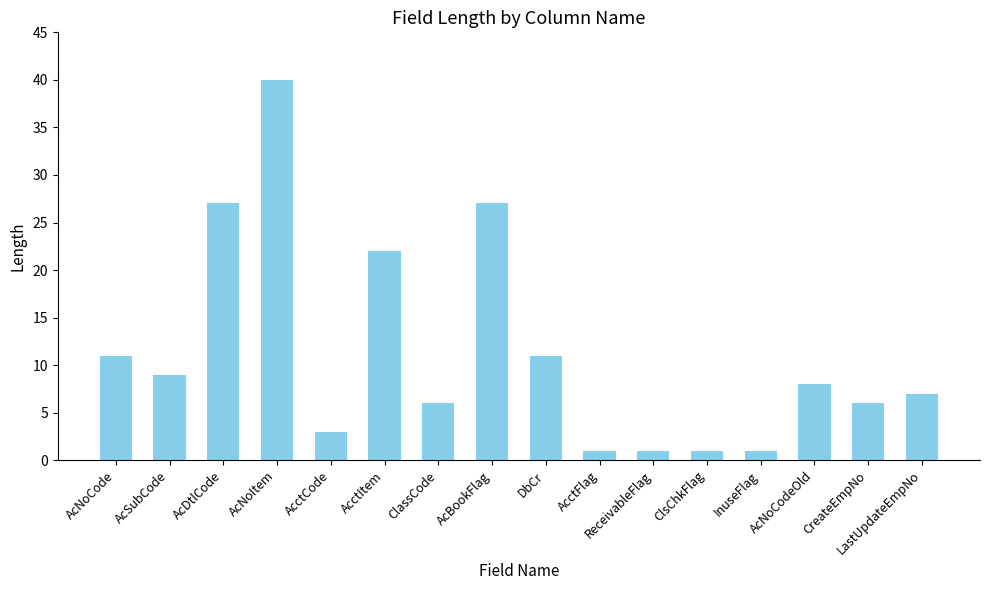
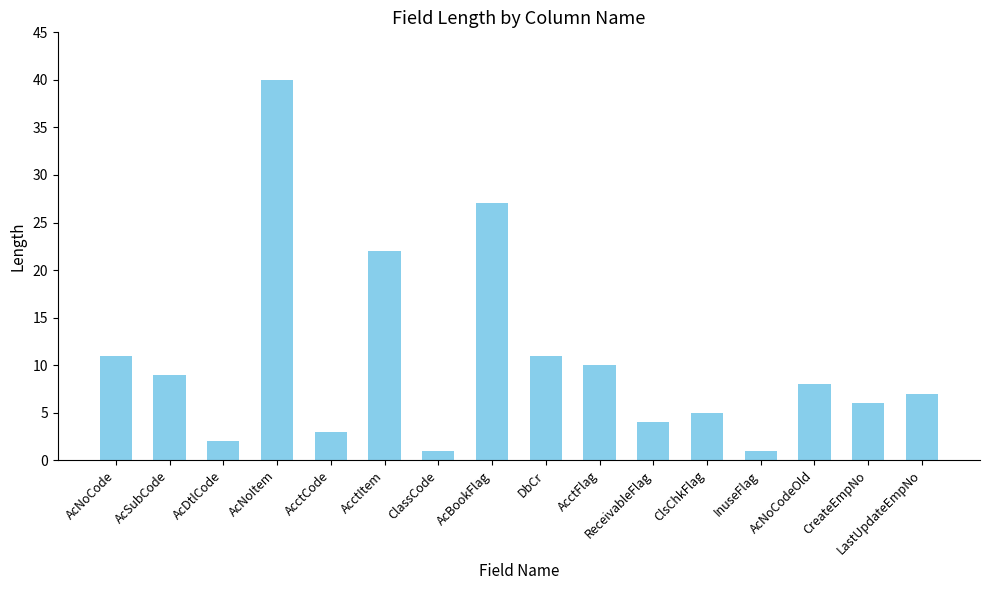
  {
    "AcNoCode": 11,
    "AcSubCode": 9,
-   "AcDtlCode": 27,
+   "AcDtlCode": 2,
    "AcNoItem": 40,
    "AcctCode": 3,
    "AcctItem": 22,
-   "ClassCode": 6,
+   "ClassCode": 1,
    "AcBookFlag": 27,
    "DbCr": 11,
-   "AcctFlag": 1,
-   "ReceivableFlag": 1,
-   "ClsChkFlag": 1,
+   "AcctFlag": 10,
+   "ReceivableFlag": 4,
+   "ClsChkFlag": 5,
    "InuseFlag": 1,
    "AcNoCodeOld": 8,
    "CreateEmpNo": 6,
    "LastUpdateEmpNo": 7
  }
